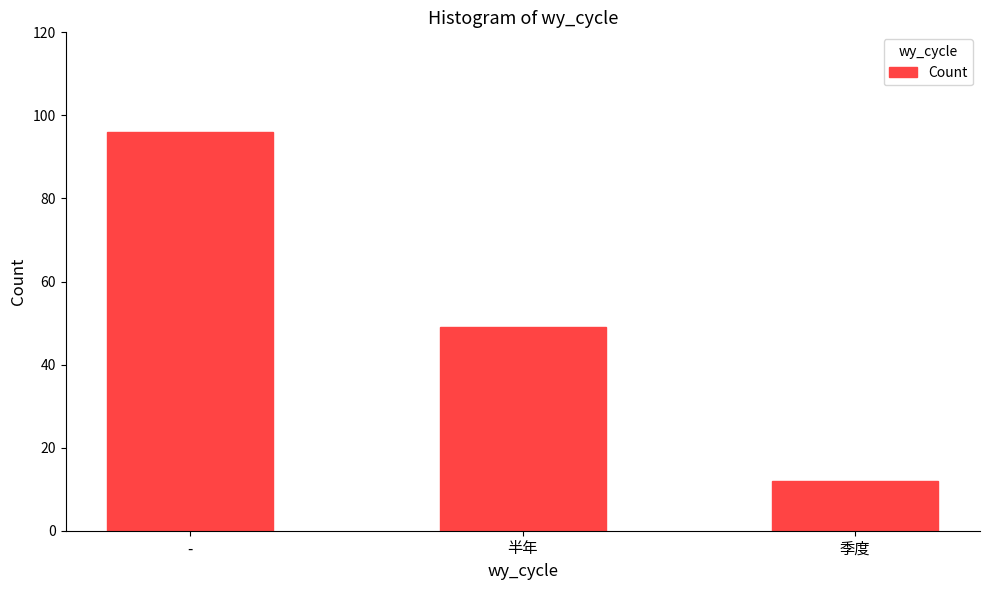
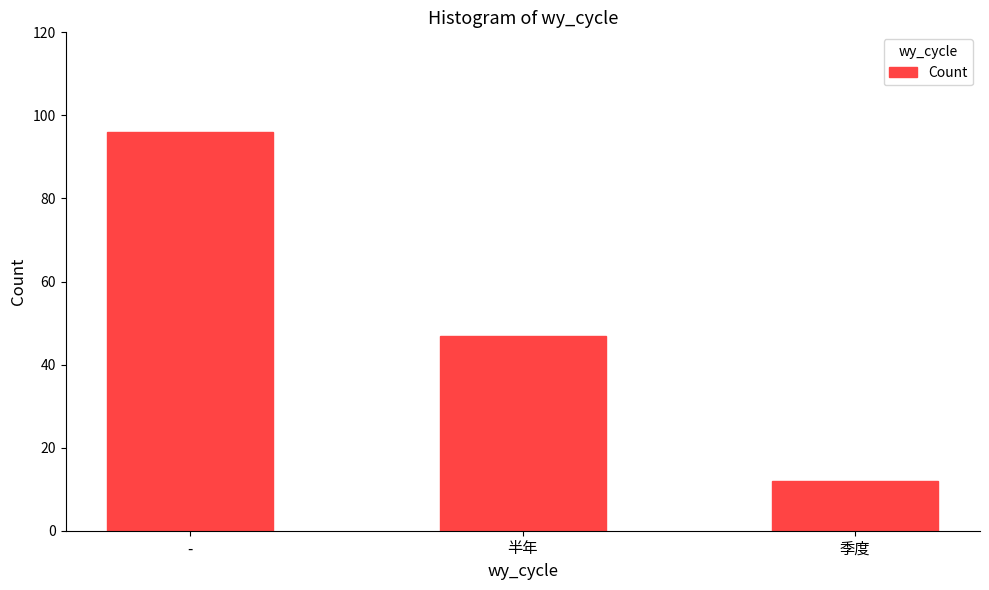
  {
    "-": 96,
-   "半年": 49,
+   "半年": 47,
    "季度": 12
  }
